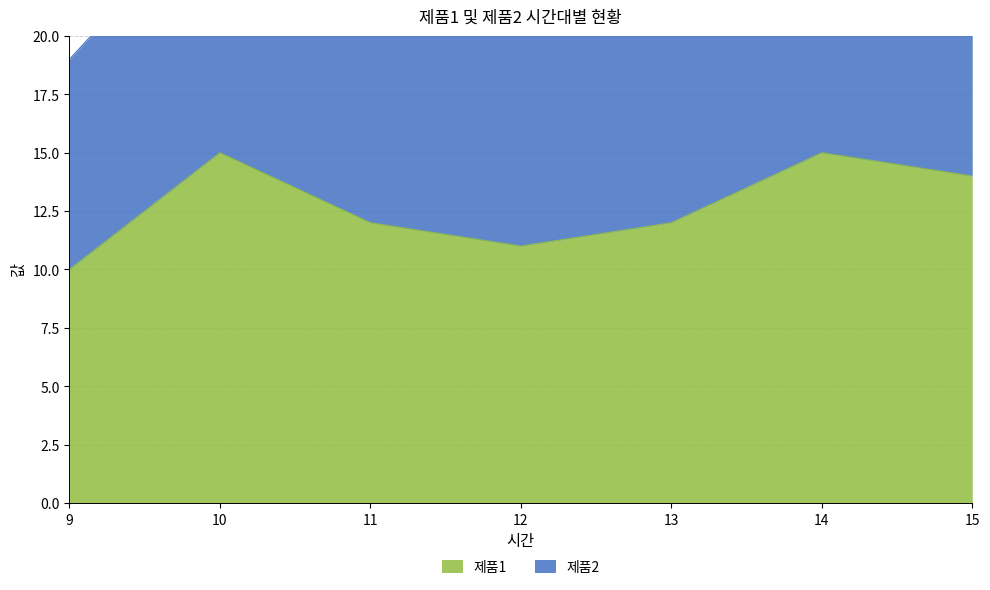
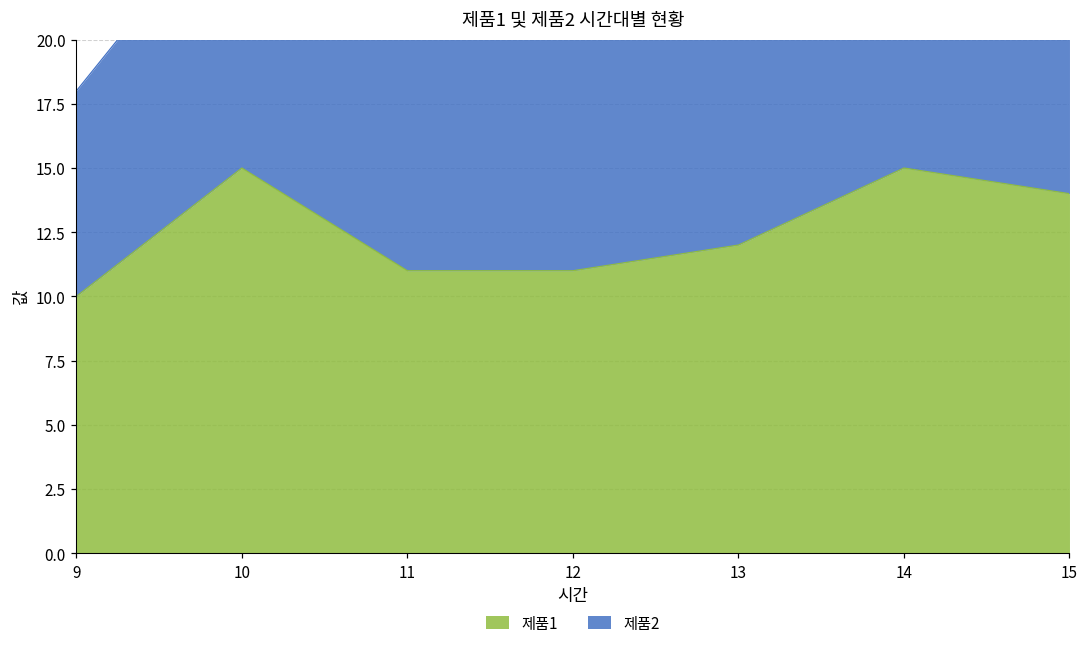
  {
    "제품1": {
      "9": 10,
      "10": 15,
-     "11": 12,
+     "11": 11,
      "12": 11,
      "13": 12,
      "14": 15,
      "15": 14
    },
    "제품2": {
-     "9": 9
+     "9": 8
    }
  }
